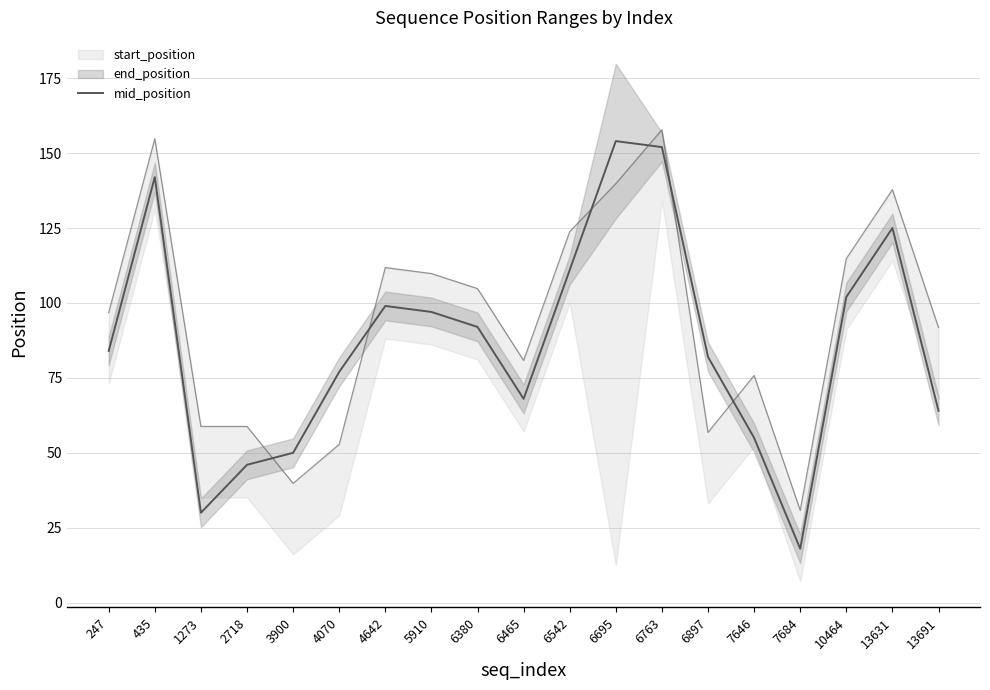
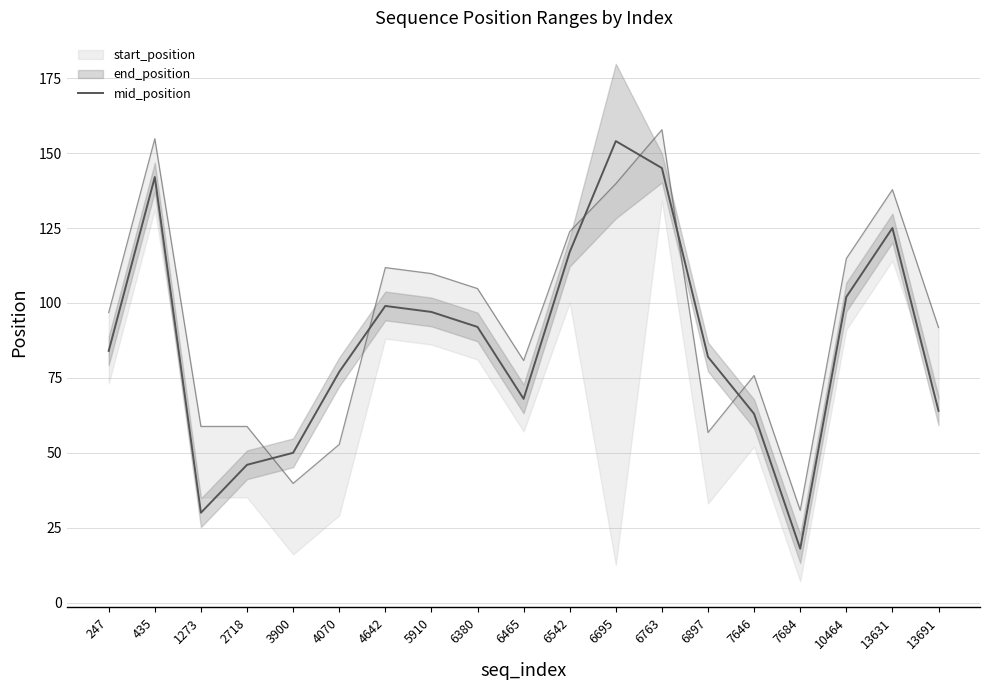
  {
    "mid_position": {
      "247": 84,
      "435": 142,
      "1273": 30,
      "2718": 46,
      "3900": 50,
      "4070": 77,
      "4642": 99,
      "5910": 97,
      "6380": 92,
      "6465": 68,
-     "6542": 111,
+     "6542": 117,
      "6695": 154,
-     "6763": 152,
+     "6763": 145,
      "6897": 82,
-     "7646": 55,
+     "7646": 63,
      "7684": 18,
      "10464": 102,
      "13631": 125,
      "13691": 64
    }
  }
